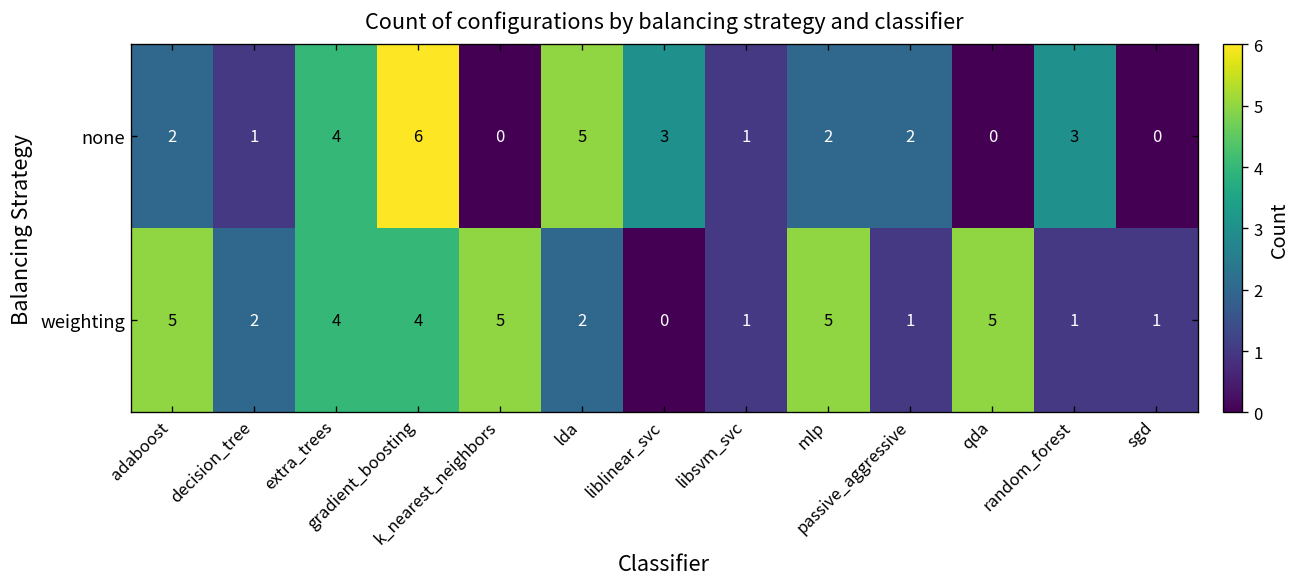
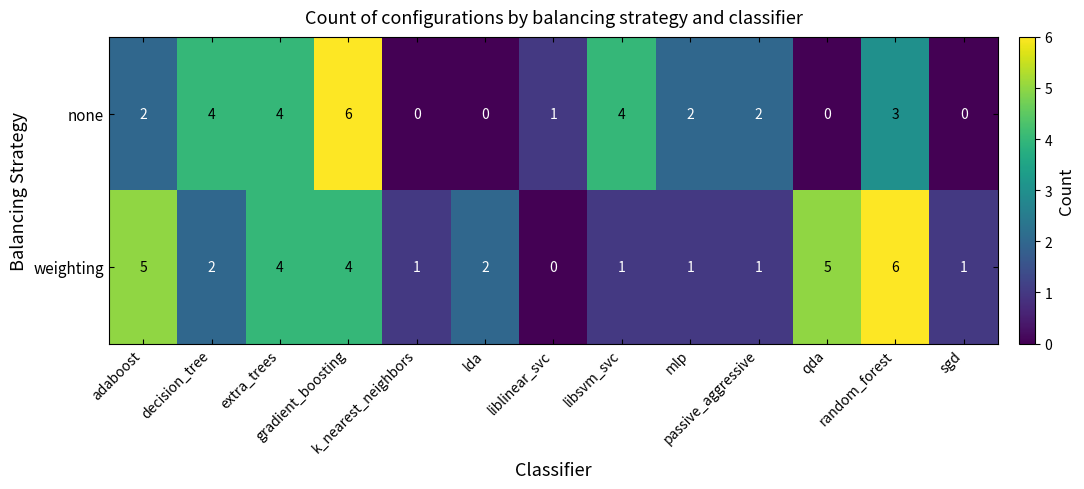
  {
    "none": {
      "adaboost": 2,
-     "decision_tree": 1,
+     "decision_tree": 4,
      "extra_trees": 4,
      "gradient_boosting": 6,
      "k_nearest_neighbors": 0,
-     "lda": 5,
-     "liblinear_svc": 3,
-     "libsvm_svc": 1,
+     "lda": 0,
+     "liblinear_svc": 1,
+     "libsvm_svc": 4,
      "mlp": 2,
      "passive_aggressive": 2,
      "qda": 0,
      "random_forest": 3,
      "sgd": 0
    },
    "weighting": {
      "adaboost": 5,
      "decision_tree": 2,
      "extra_trees": 4,
      "gradient_boosting": 4,
-     "k_nearest_neighbors": 5,
+     "k_nearest_neighbors": 1,
      "lda": 2,
      "liblinear_svc": 0,
      "libsvm_svc": 1,
-     "mlp": 5,
+     "mlp": 1,
      "passive_aggressive": 1,
      "qda": 5,
-     "random_forest": 1,
+     "random_forest": 6,
      "sgd": 1
    }
  }
